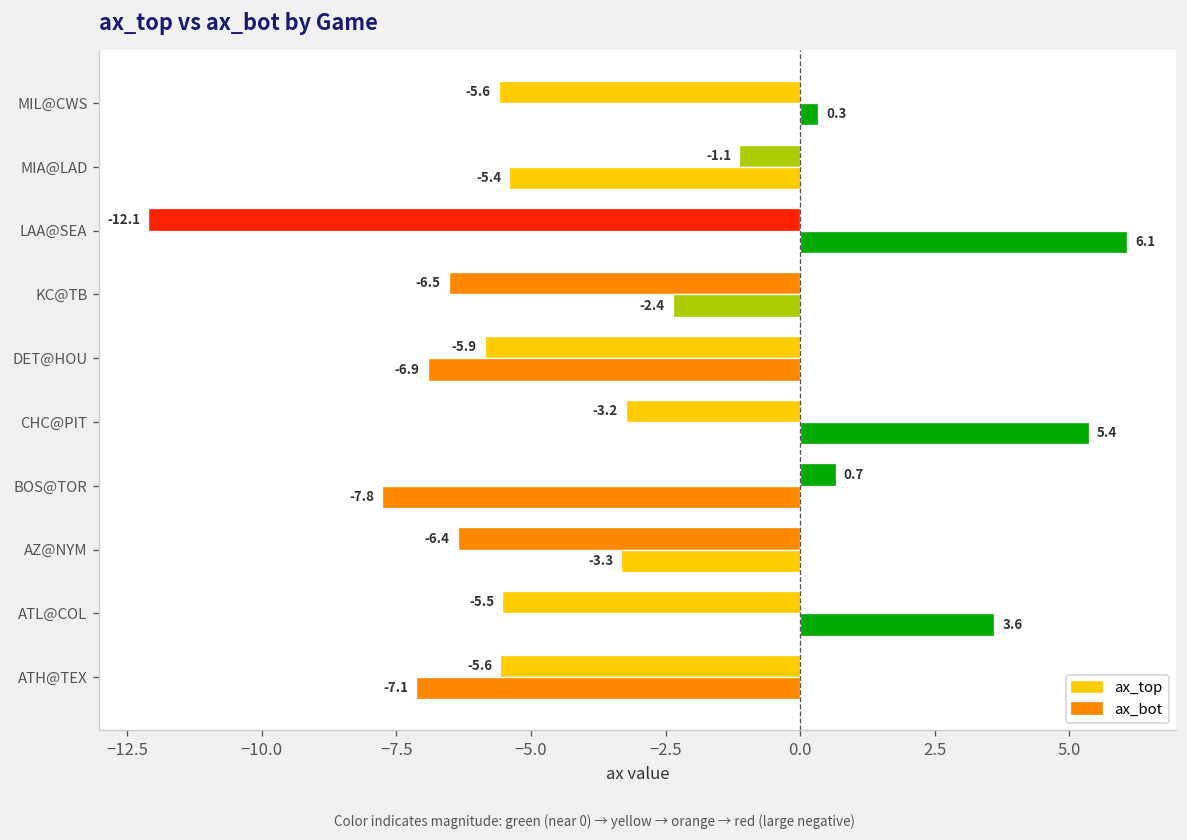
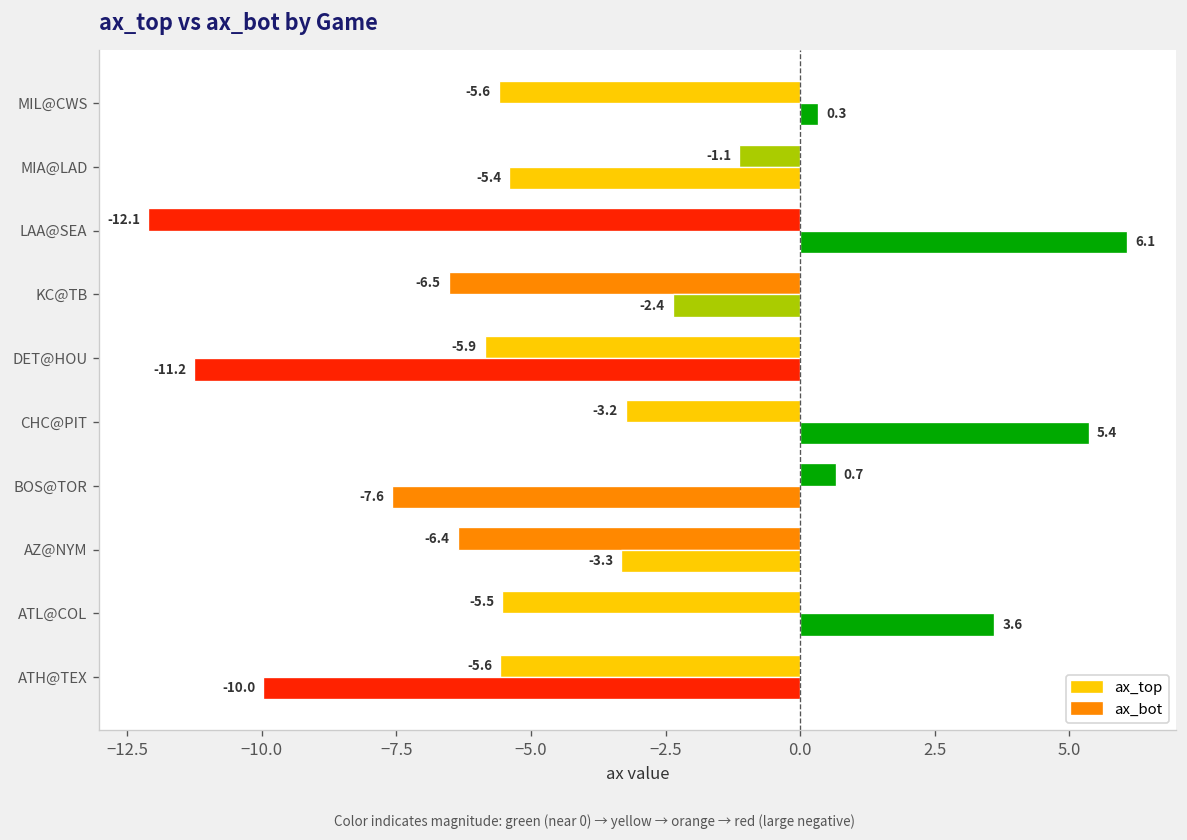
  {
    "ax_top": {
      "MIL@CWS": -5.6,
      "MIA@LAD": -1.1,
      "LAA@SEA": -12.1,
      "KC@TB": -6.5,
      "DET@HOU": -5.9,
      "CHC@PIT": -3.2,
      "BOS@TOR": 0.7,
      "AZ@NYM": -6.4,
      "ATL@COL": -5.5,
      "ATH@TEX": -5.6
    },
    "ax_bot": {
      "MIL@CWS": 0.3,
      "MIA@LAD": -5.4,
      "LAA@SEA": 6.1,
      "KC@TB": -2.4,
-     "DET@HOU": -6.9,
+     "DET@HOU": -11.2,
      "CHC@PIT": 5.4,
-     "BOS@TOR": -7.8,
+     "BOS@TOR": -7.6,
      "AZ@NYM": -3.3,
      "ATL@COL": 3.6,
-     "ATH@TEX": -7.1
+     "ATH@TEX": -10.0
    }
  }
